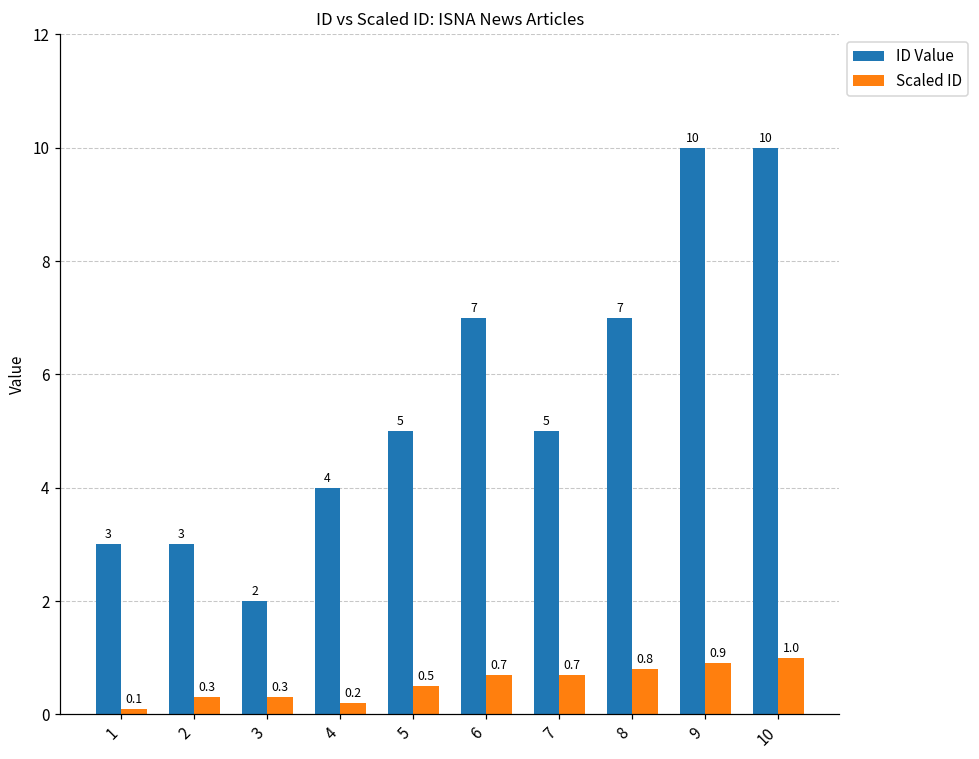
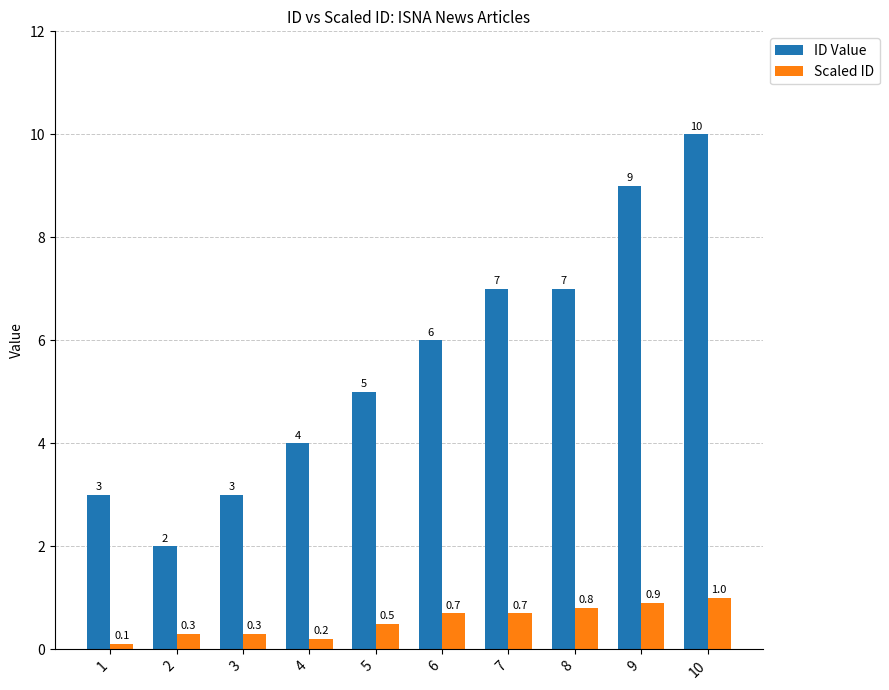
  {
    "ID Value": {
      "1": 3,
-     "2": 3,
-     "3": 2,
+     "2": 2,
+     "3": 3,
      "4": 4,
      "5": 5,
-     "6": 7,
-     "7": 5,
+     "6": 6,
+     "7": 7,
      "8": 7,
-     "9": 10,
+     "9": 9,
      "10": 10
    },
    "Scaled ID": {
      "1": 0.1,
      "2": 0.3,
      "3": 0.3,
      "4": 0.2,
      "5": 0.5,
      "6": 0.7,
      "7": 0.7,
      "8": 0.8,
      "9": 0.9,
      "10": 1.0
    }
  }
